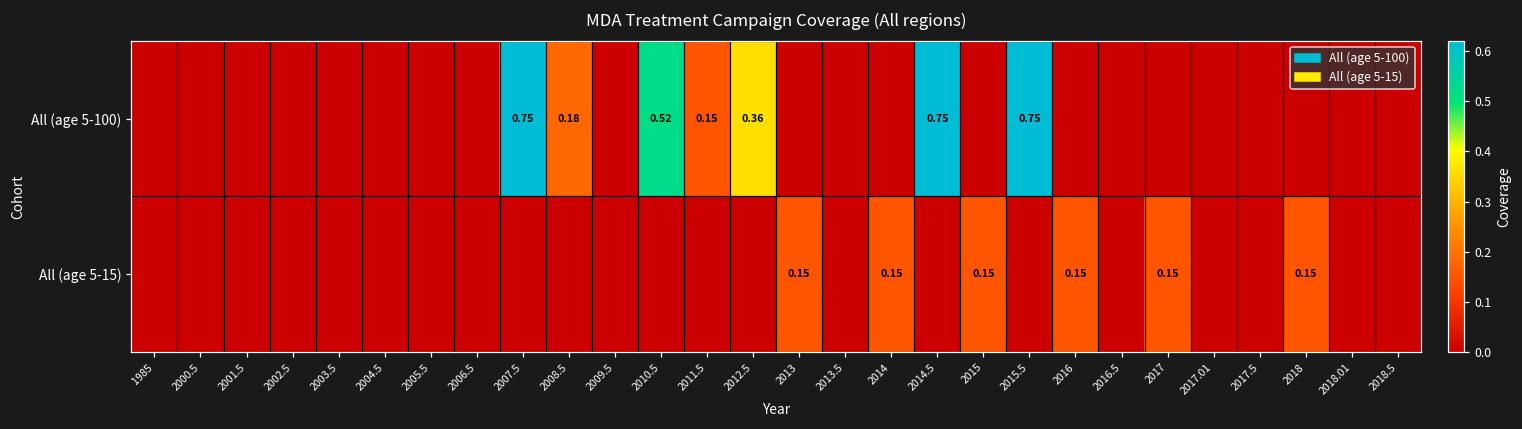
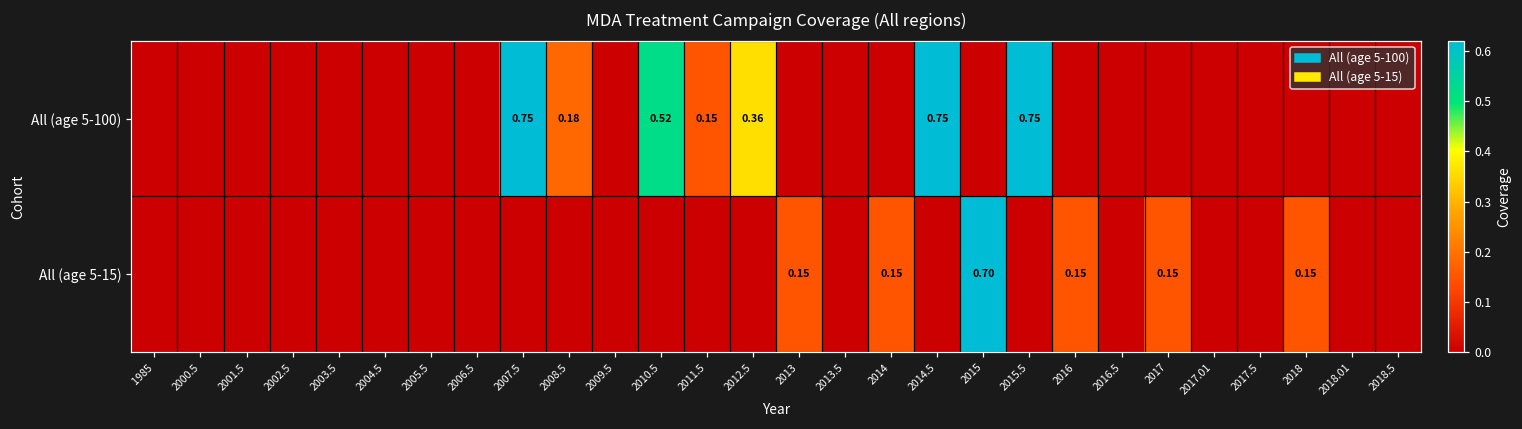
  {
    "All (age 5-100)": {
      "2007.5": 0.75,
      "2008.5": 0.18,
      "2010.5": 0.52,
      "2011.5": 0.15,
      "2012.5": 0.36,
      "2014.5": 0.75,
      "2015.5": 0.75
    },
    "All (age 5-15)": {
      "2013": 0.15,
      "2014": 0.15,
-     "2015": 0.15,
+     "2015": 0.70,
      "2016": 0.15,
      "2017": 0.15,
      "2018": 0.15
    }
  }
